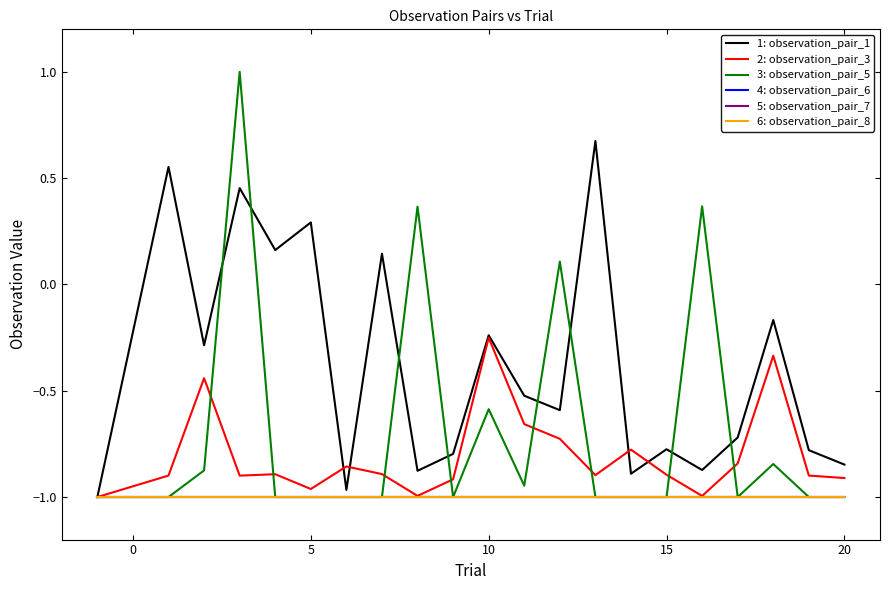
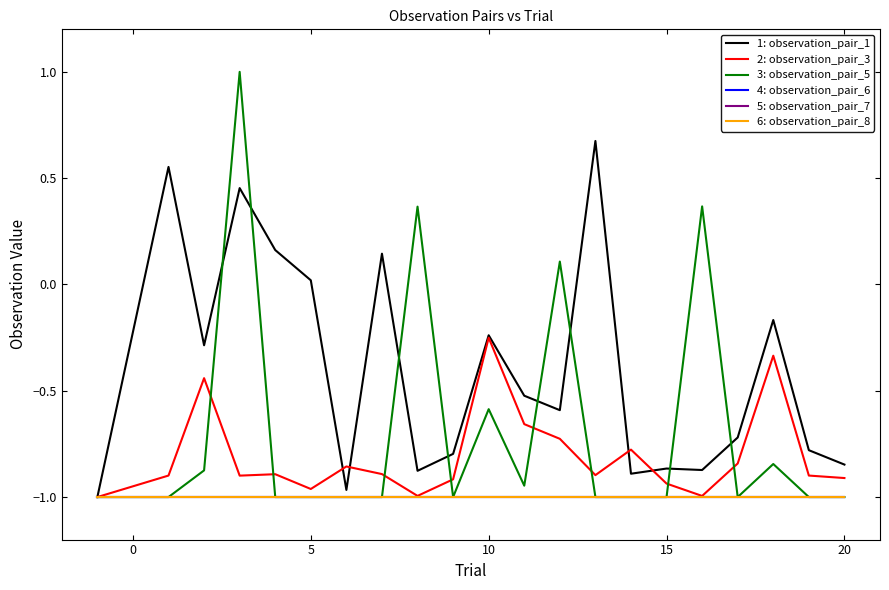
  {
    "1: observation_pair_1": {
-     "5": 0.29,
-     "15": -0.78,
+     "5": 0.02,
+     "15": -0.87,
      "20": -0.85
    },
    "2: observation_pair_3": {
      "5": -0.96,
-     "15": -0.90,
+     "15": -0.94,
      "20": -0.91
    },
    "3: observation_pair_5": {
      "10": -0.59
    },
    "6: observation_pair_8": {
      "10": -1.00
    }
  }
